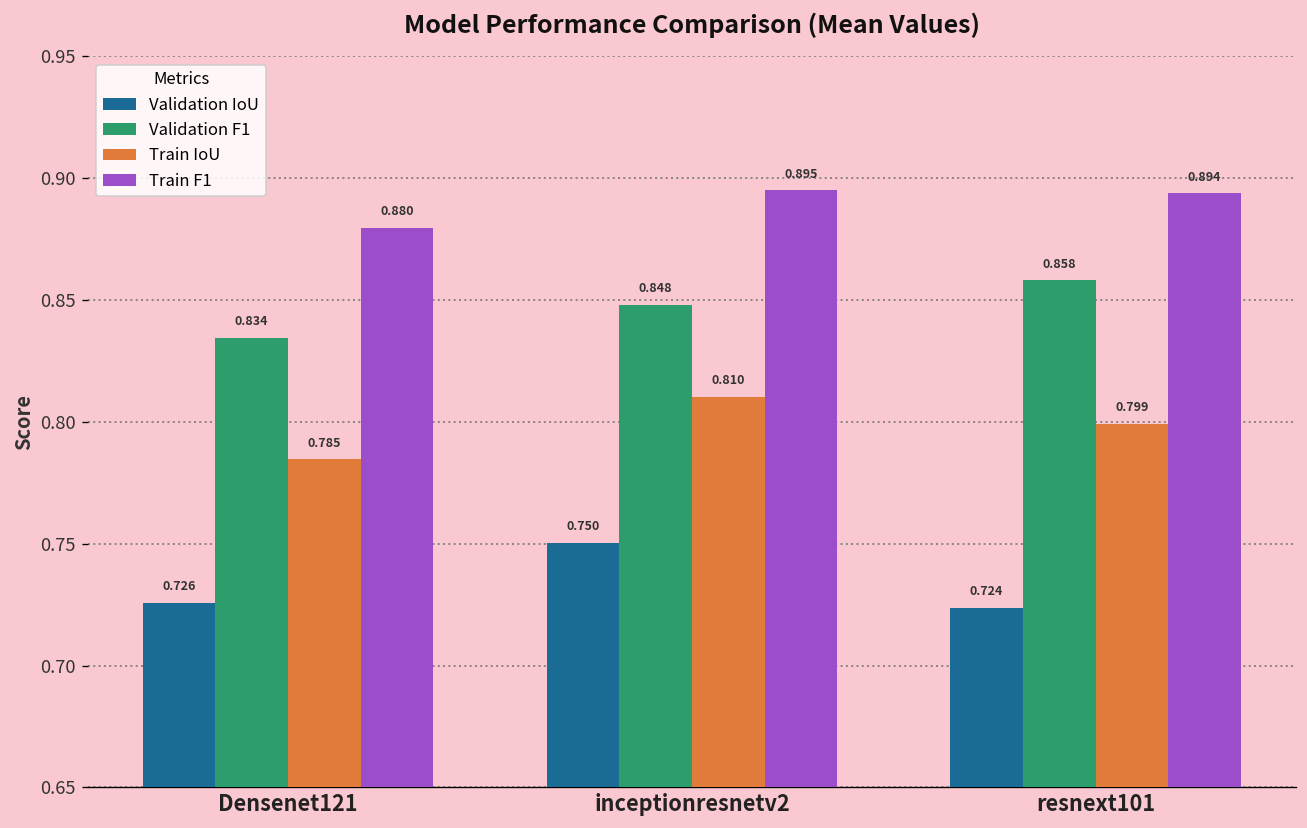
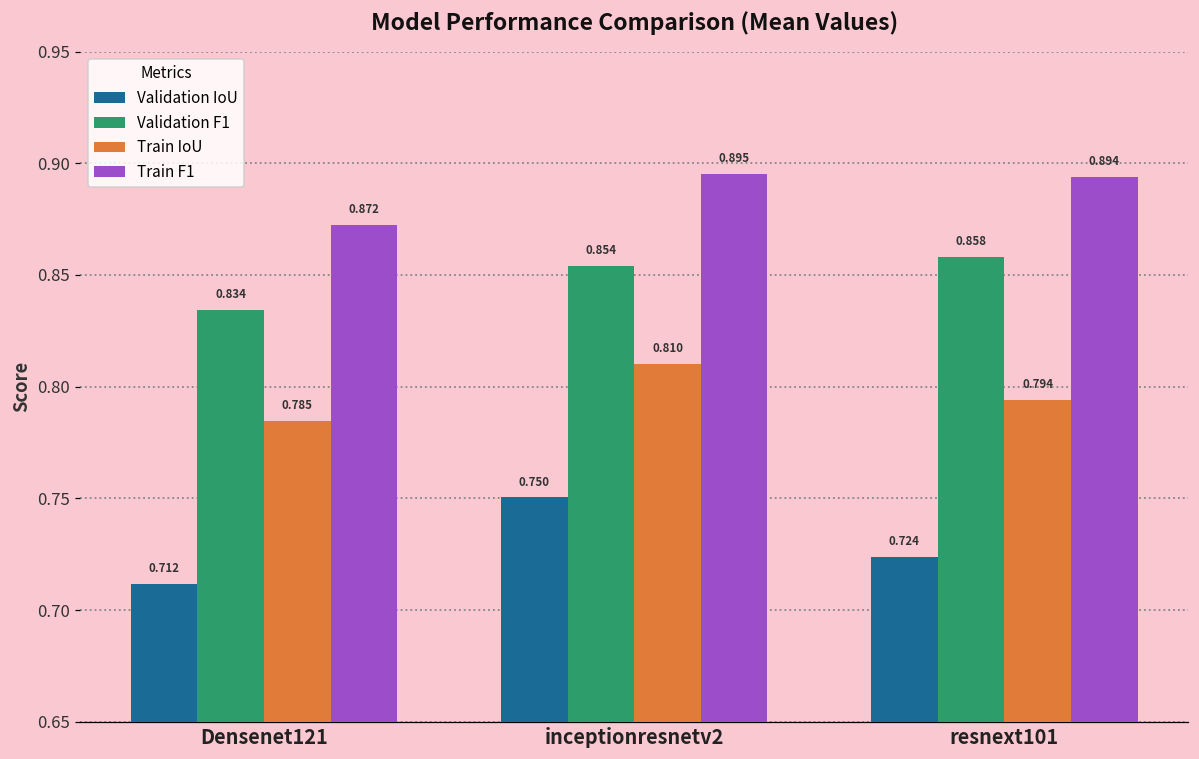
  {
    "Validation IoU": {
-     "Densenet121": 0.726,
+     "Densenet121": 0.712,
      "inceptionresnetv2": 0.750,
      "resnext101": 0.724
    },
    "Validation F1": {
      "Densenet121": 0.834,
-     "inceptionresnetv2": 0.848,
+     "inceptionresnetv2": 0.854,
      "resnext101": 0.858
    },
    "Train IoU": {
      "Densenet121": 0.785,
      "inceptionresnetv2": 0.810,
-     "resnext101": 0.799
+     "resnext101": 0.794
    },
    "Train F1": {
-     "Densenet121": 0.880,
+     "Densenet121": 0.872,
      "inceptionresnetv2": 0.895,
      "resnext101": 0.894
    }
  }
